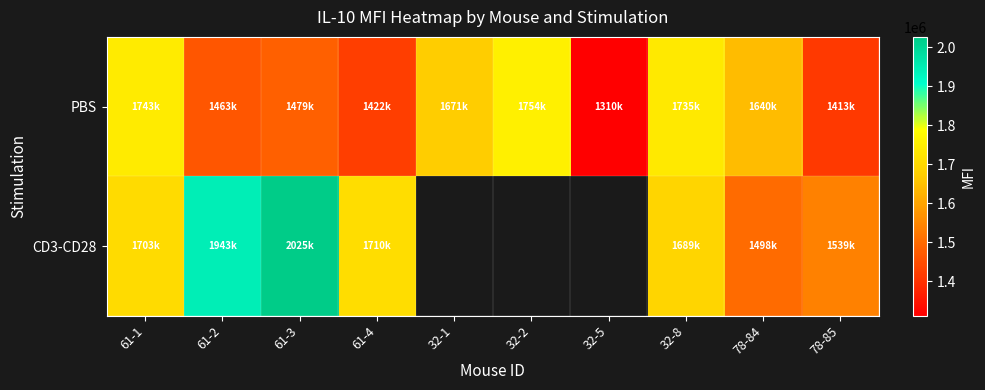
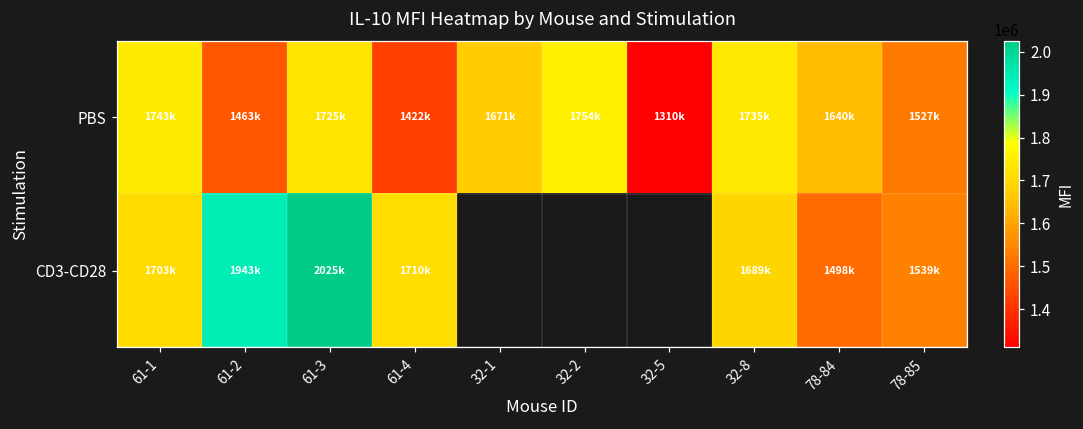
  {
    "PBS": {
      "61-1": "1743k",
      "61-2": "1463k",
-     "61-3": "1479k",
+     "61-3": "1725k",
      "61-4": "1422k",
      "32-1": "1671k",
      "32-2": "1754k",
      "32-5": "1310k",
      "32-8": "1735k",
      "78-84": "1640k",
-     "78-85": "1413k"
+     "78-85": "1527k"
    },
    "CD3-CD28": {
      "61-1": "1703k",
      "61-2": "1943k",
      "61-3": "2025k",
      "61-4": "1710k",
      "32-8": "1689k",
      "78-84": "1498k",
      "78-85": "1539k"
    }
  }
